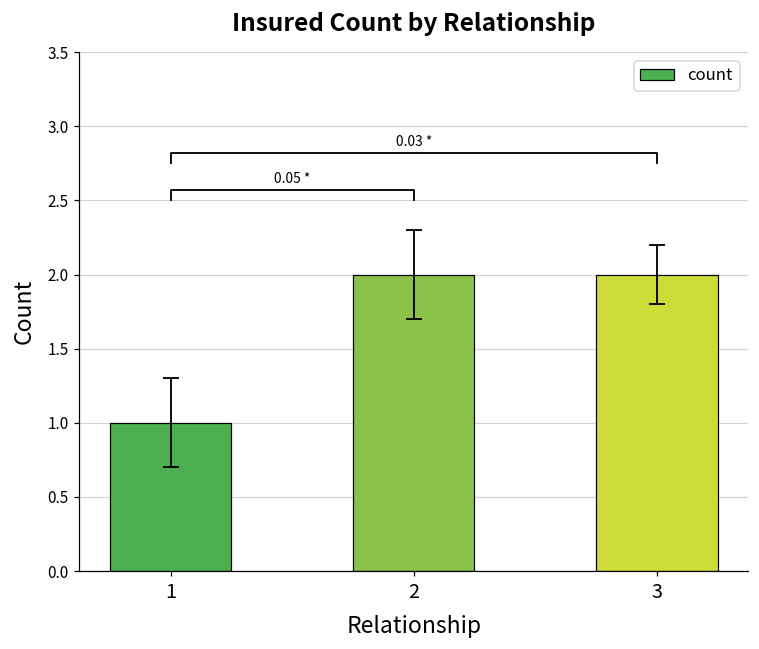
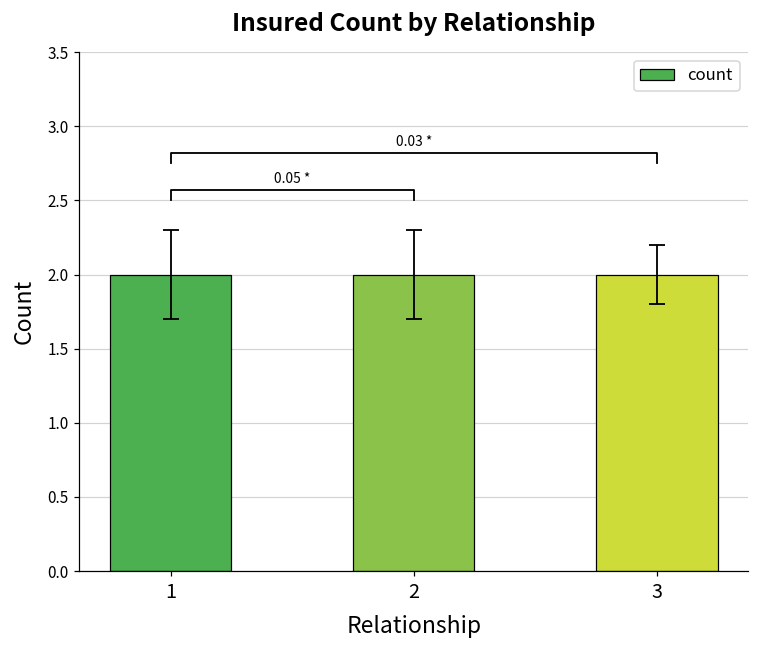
  {
    "count": {
-     "1": 1,
+     "1": 2,
      "2": 2,
      "3": 2
    }
  }
